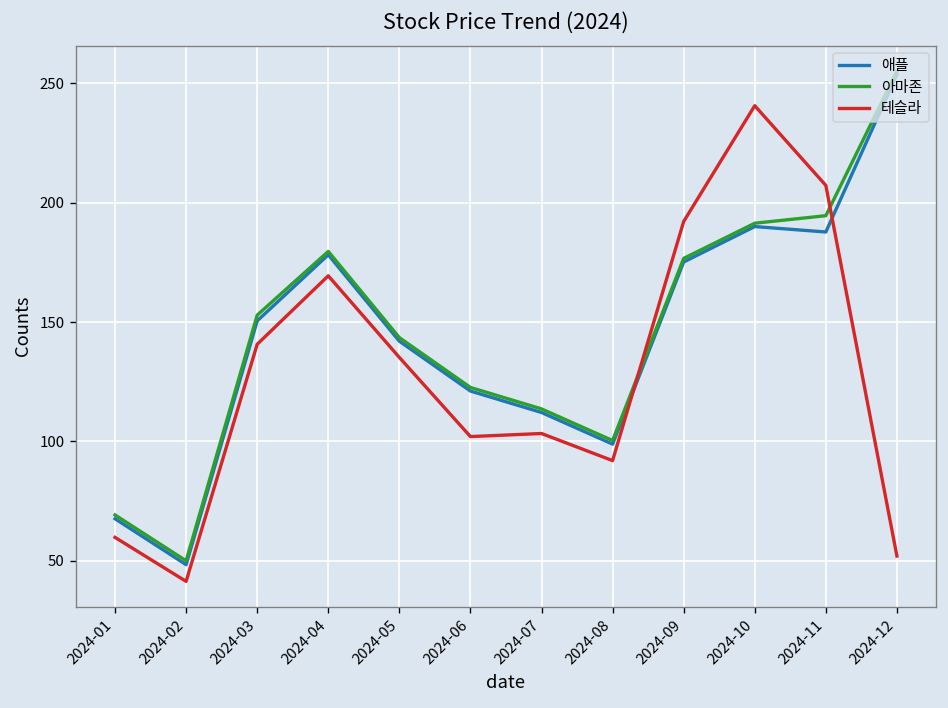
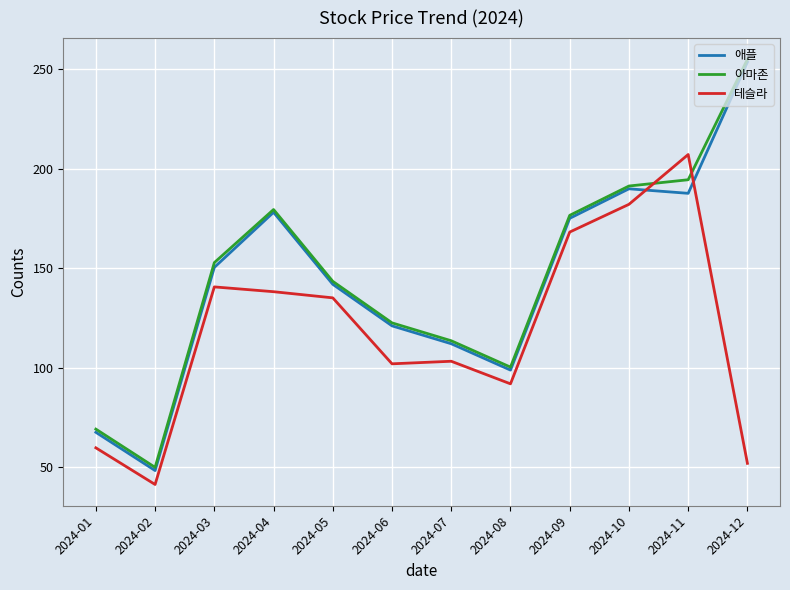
  {
    "애플": {
      "2024-01": 68,
      "2024-02": 48,
      "2024-03": 150,
      "2024-04": 178,
      "2024-05": 142,
      "2024-06": 121,
      "2024-07": 112,
      "2024-08": 99,
      "2024-09": 175,
      "2024-10": 190,
      "2024-11": 188
    },
    "아마존": {
      "2024-01": 69,
      "2024-02": 50,
      "2024-03": 153,
      "2024-04": 180,
      "2024-05": 143,
      "2024-06": 123,
      "2024-07": 114,
      "2024-08": 100,
      "2024-09": 177,
      "2024-10": 191,
      "2024-11": 195
    },
    "테슬라": {
      "2024-01": 60,
      "2024-02": 41,
      "2024-03": 141,
-     "2024-04": 169,
+     "2024-04": 138,
      "2024-05": 135,
      "2024-06": 102,
      "2024-07": 103,
      "2024-08": 92,
-     "2024-09": 192,
-     "2024-10": 241,
+     "2024-09": 168,
+     "2024-10": 182,
      "2024-11": 207,
      "2024-12": 52
    }
  }
